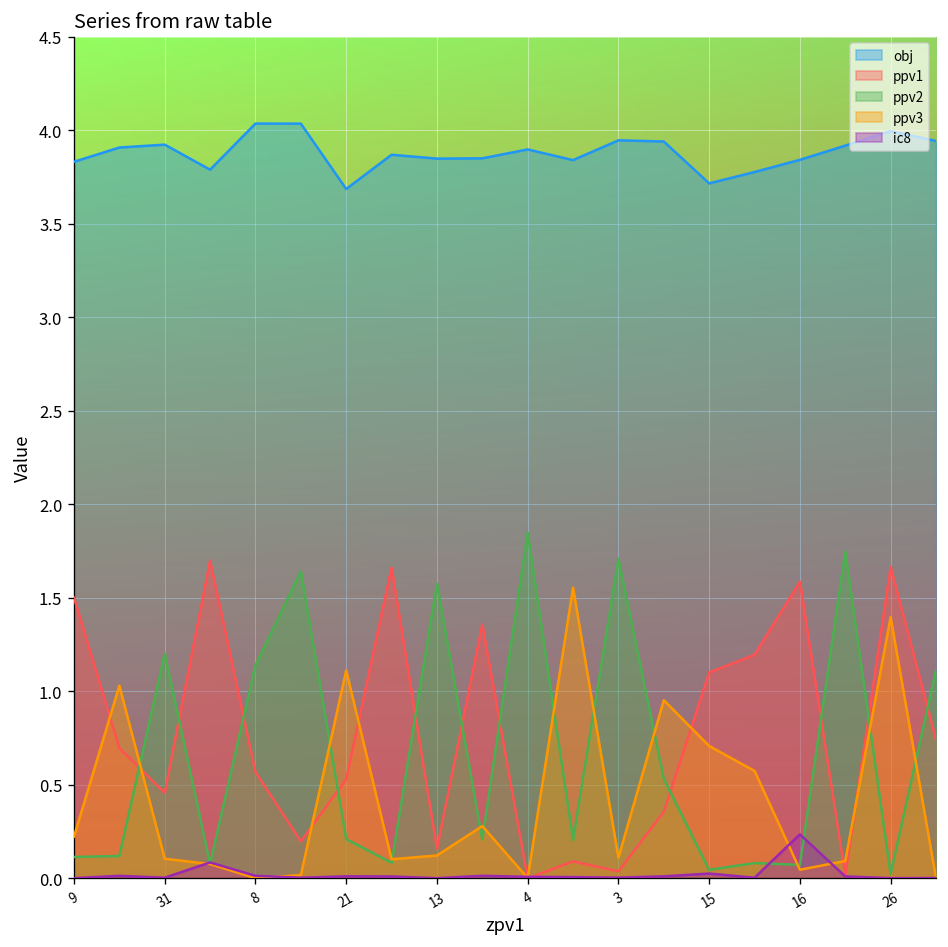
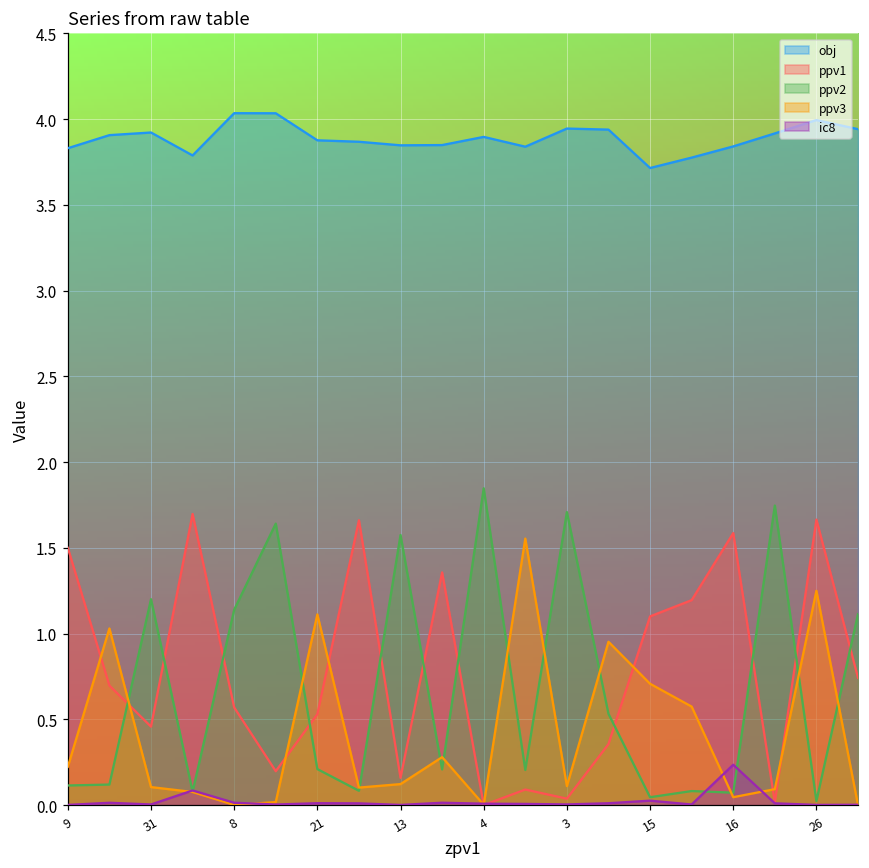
  {
    "obj": {
      "31": 3.92,
      "8": 4.04,
-     "21": 3.69,
+     "21": 3.88,
      "4": 3.90,
      "16": 3.84
    },
    "ppv1": {
      "31": 0.46,
      "8": 0.57,
      "21": 0.53,
      "16": 1.59,
      "26": 1.66
    },
    "ppv2": {
      "31": 1.20,
      "8": 1.14,
      "21": 0.21,
      "4": 1.85,
      "16": 0.07,
      "26": 0.02
    },
    "ppv3": {
      "31": 0.11,
      "21": 1.11,
      "16": 0.05,
-     "26": 1.40
+     "26": 1.25
    },
    "ic8": {
      "31": 0.00,
      "21": 0.01,
      "16": 0.24,
      "26": 0.00
    }
  }
